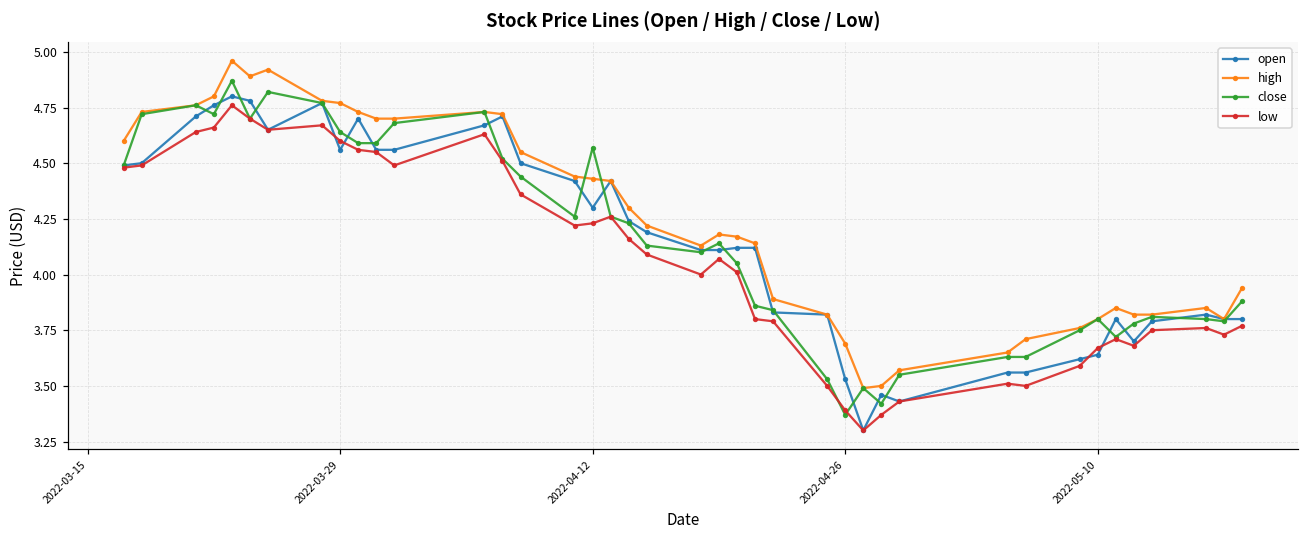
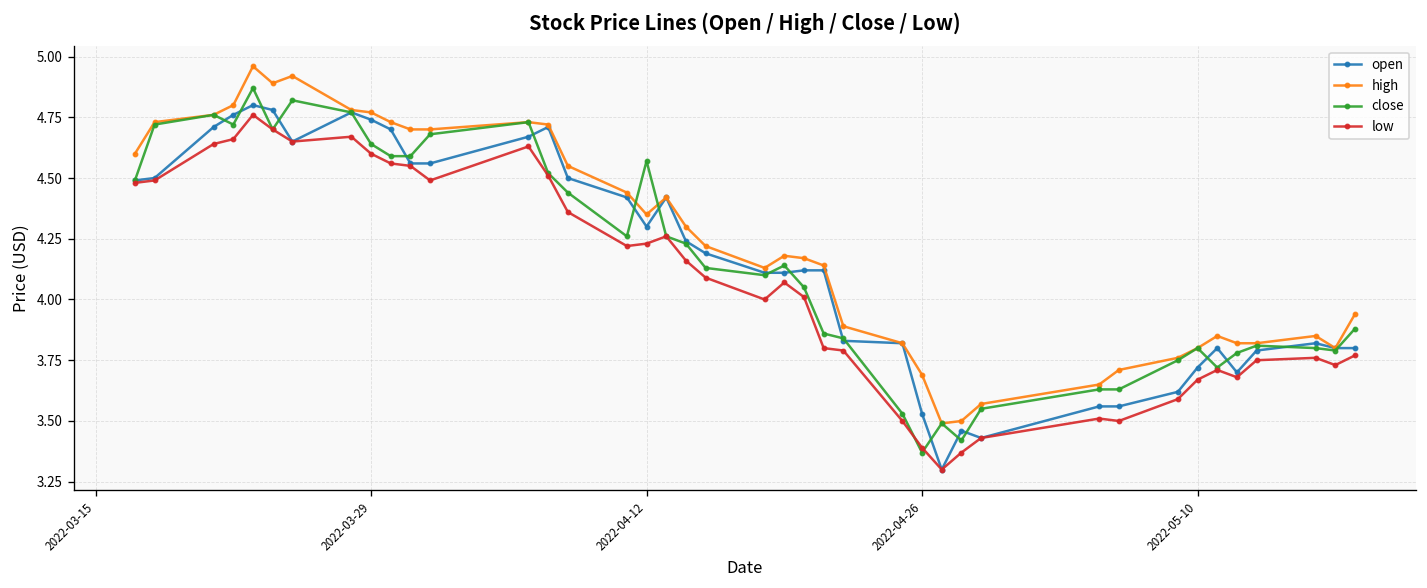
  {
    "open": {
-     "2022-03-29": 4.56,
+     "2022-03-29": 4.74,
      "2022-04-12": 4.30,
      "2022-04-26": 3.53,
-     "2022-05-10": 3.64
+     "2022-05-10": 3.72
    },
    "high": {
      "2022-03-29": 4.77,
-     "2022-04-12": 4.43,
+     "2022-04-12": 4.35,
      "2022-04-26": 3.69
    },
    "close": {
      "2022-03-29": 4.64,
      "2022-04-12": 4.57,
      "2022-04-26": 3.37
    },
    "low": {
      "2022-03-29": 4.60,
      "2022-04-12": 4.23,
      "2022-04-26": 3.39,
      "2022-05-10": 3.67
    }
  }
